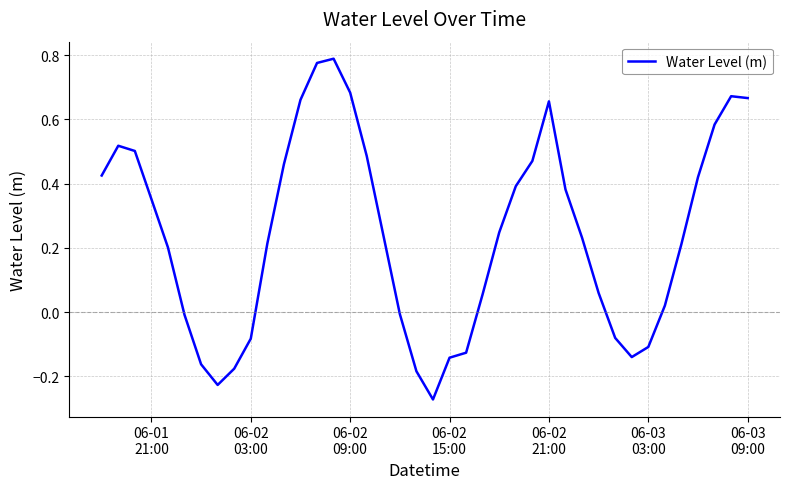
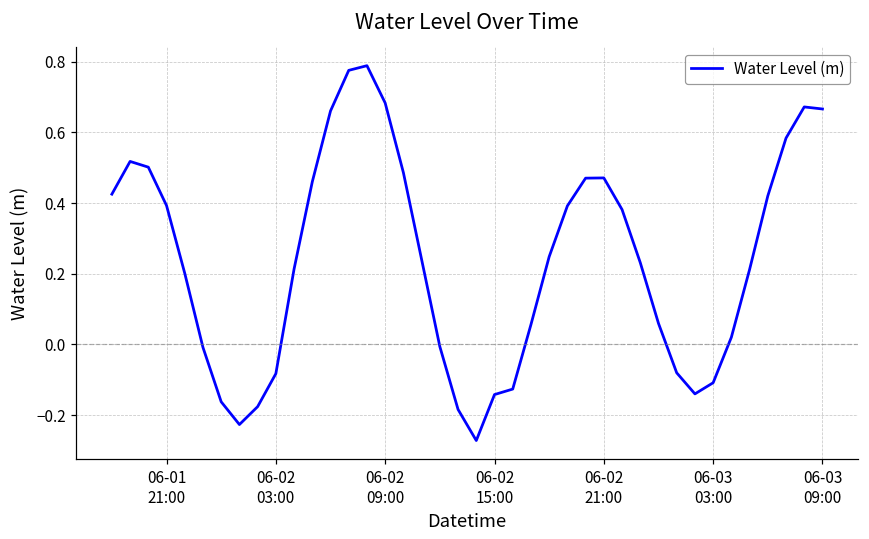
  {
-   "06-01 21:00": 0.35,
+   "06-01 21:00": 0.39,
    "06-02 03:00": -0.08,
    "06-02 09:00": 0.68,
    "06-02 15:00": -0.14,
-   "06-02 21:00": 0.66,
+   "06-02 21:00": 0.47,
    "06-03 03:00": -0.11,
    "06-03 09:00": 0.67
  }
